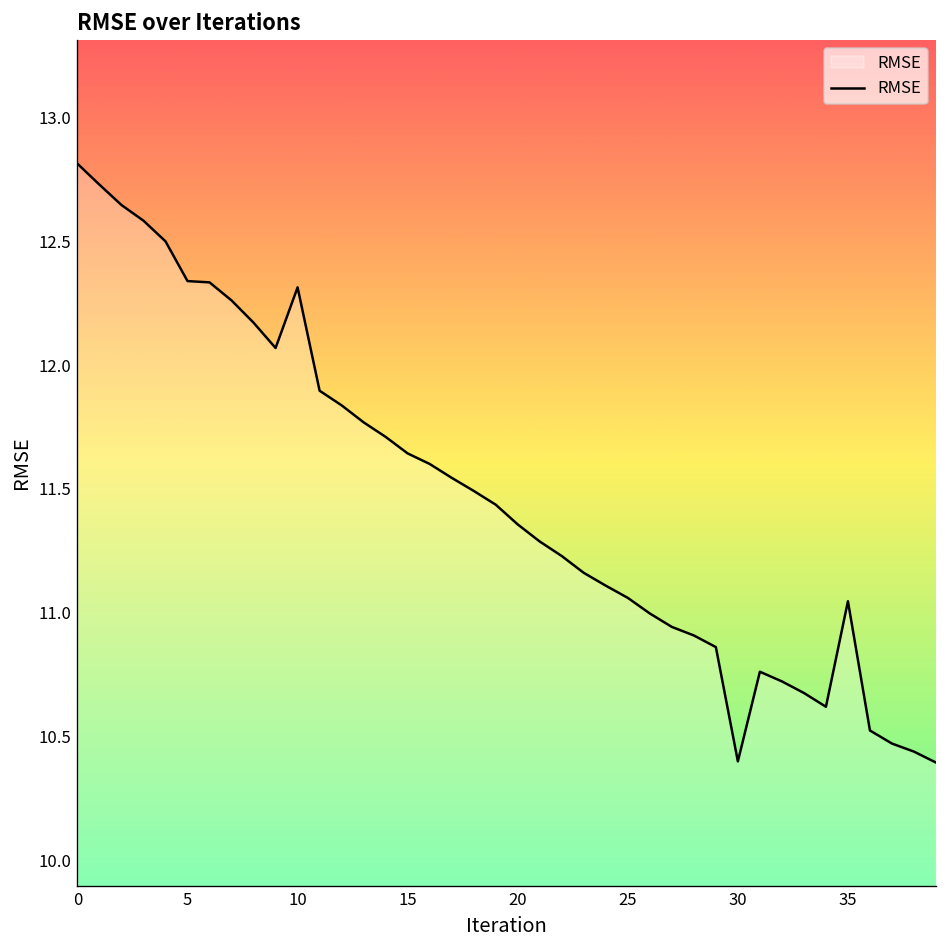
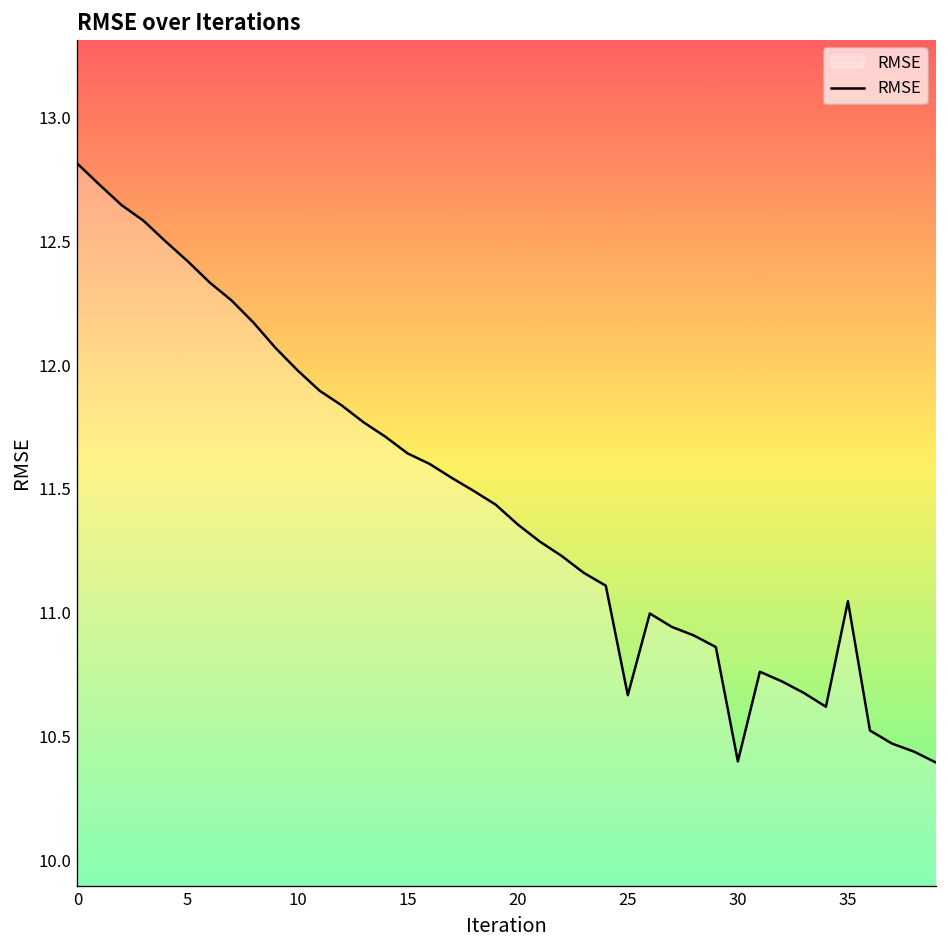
  {
    "0": 12.81,
-   "5": 12.34,
-   "10": 12.31,
+   "5": 12.42,
+   "10": 11.98,
    "15": 11.64,
    "20": 11.36,
-   "25": 11.06,
+   "25": 10.67,
    "30": 10.40,
    "35": 11.05
  }
